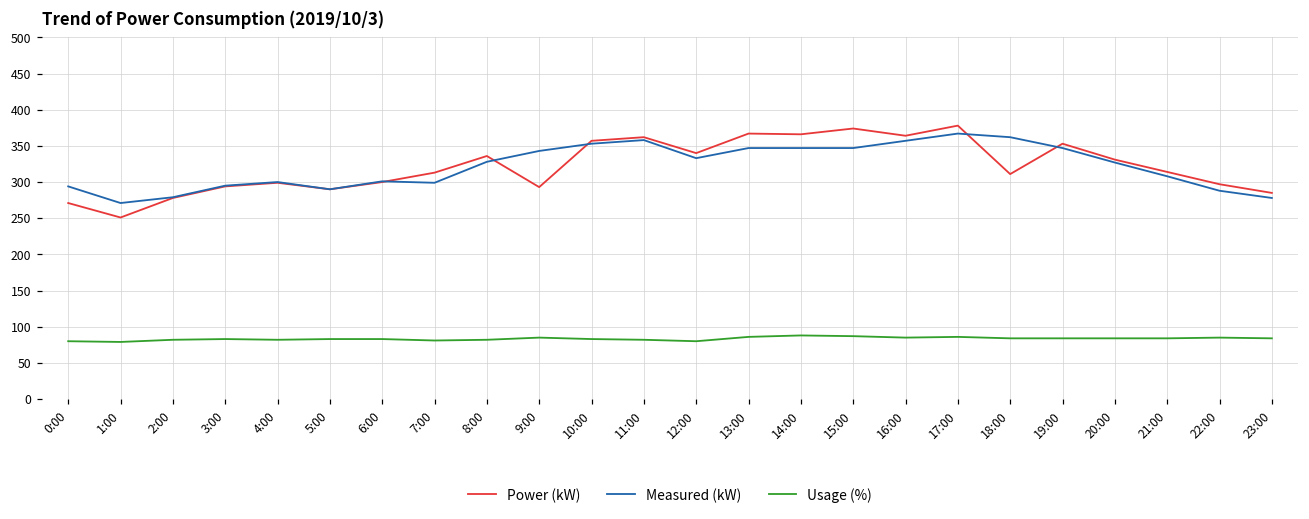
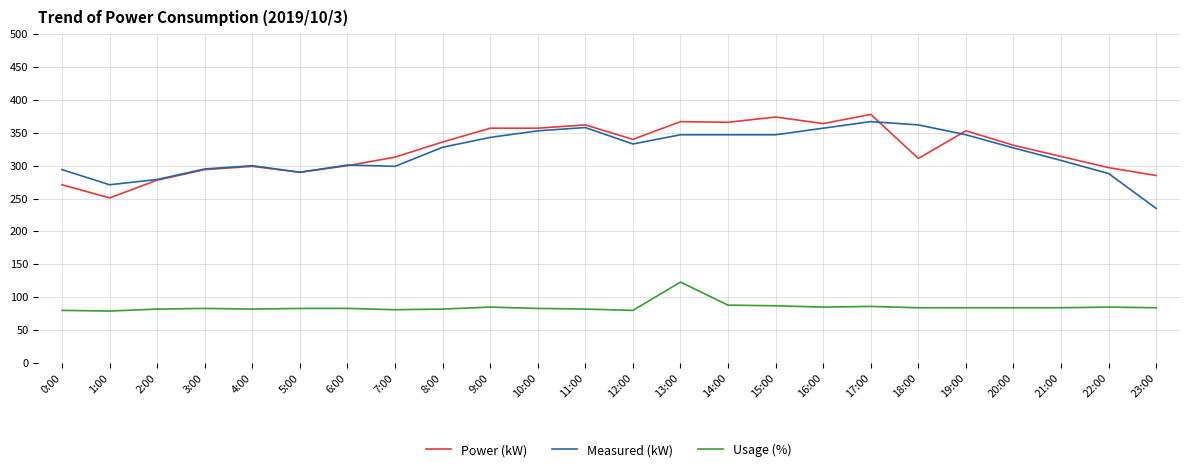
  {
    "Power (kW)": {
      "0:00": 270,
      "1:00": 250,
      "7:00": 310,
      "8:00": 340,
-     "9:00": 290,
+     "9:00": 360,
      "10:00": 360,
      "11:00": 360,
      "12:00": 340,
      "13:00": 370,
      "14:00": 370,
      "15:00": 370,
      "16:00": 360,
      "17:00": 380,
      "18:00": 310,
      "19:00": 350,
      "20:00": 330,
      "21:00": 310,
      "22:00": 300,
      "23:00": 290
    },
    "Measured (kW)": {
      "0:00": 290,
      "1:00": 270,
      "7:00": 300,
      "8:00": 330,
      "9:00": 340,
      "10:00": 350,
      "11:00": 360,
      "12:00": 330,
      "13:00": 350,
      "14:00": 350,
      "15:00": 350,
      "16:00": 360,
      "17:00": 370,
      "18:00": 360,
      "19:00": 350,
      "20:00": 330,
      "21:00": 310,
      "22:00": 290,
-     "23:00": 280
+     "23:00": 240
    },
    "Usage (%)": {
      "0:00": 80,
      "1:00": 80,
      "2:00": 80,
      "3:00": 80,
      "4:00": 80,
      "5:00": 80,
      "6:00": 80,
      "7:00": 80,
      "8:00": 80,
      "9:00": 90,
      "10:00": 80,
      "11:00": 80,
      "12:00": 80,
-     "13:00": 90,
+     "13:00": 120,
      "14:00": 90,
      "15:00": 90,
      "16:00": 90,
      "17:00": 90,
      "18:00": 80,
      "19:00": 80,
      "20:00": 80,
      "21:00": 80,
      "22:00": 90,
      "23:00": 80
    }
  }
